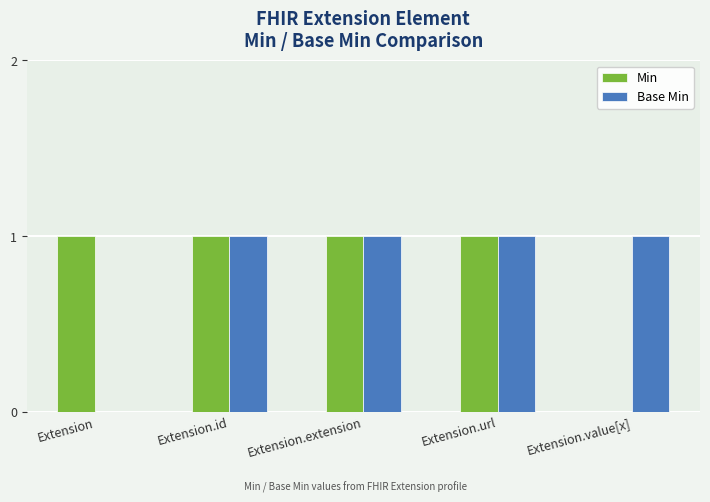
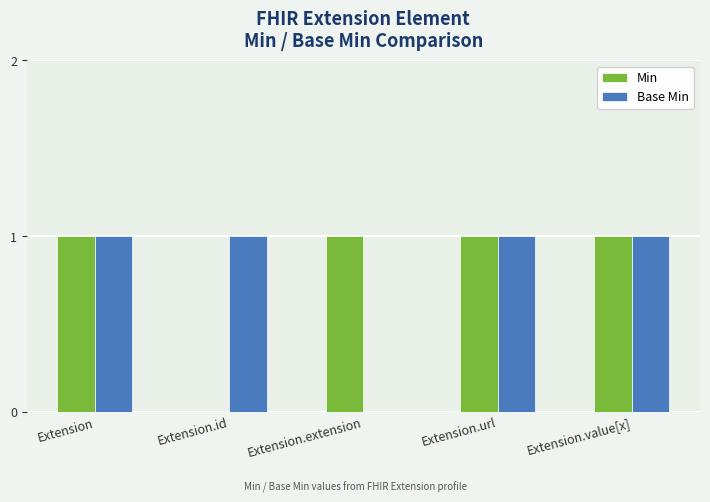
  {
    "Min": {
      "Extension": 1,
-     "Extension.id": 1,
+     "Extension.id": 0,
      "Extension.extension": 1,
      "Extension.url": 1,
-     "Extension.value[x]": 0
+     "Extension.value[x]": 1
    },
    "Base Min": {
-     "Extension": 0,
+     "Extension": 1,
      "Extension.id": 1,
-     "Extension.extension": 1,
+     "Extension.extension": 0,
      "Extension.url": 1,
      "Extension.value[x]": 1
    }
  }
